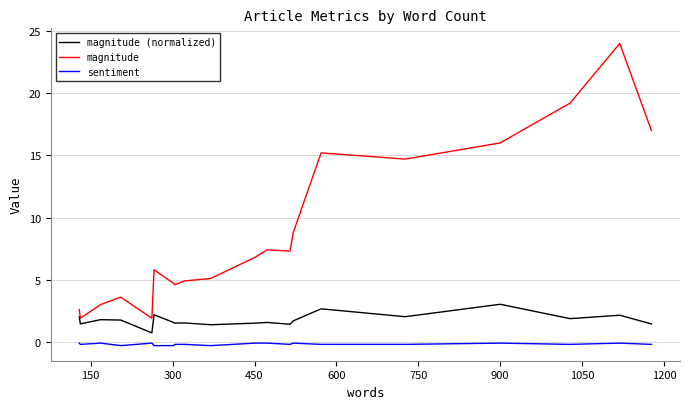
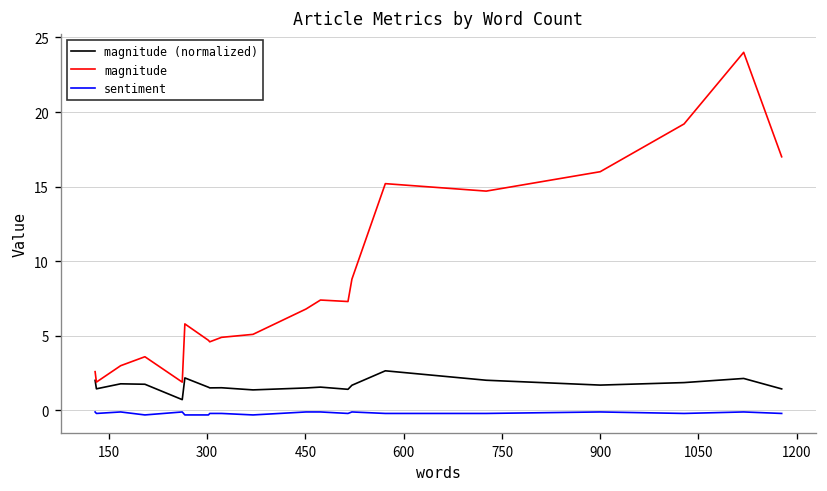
  {
    "magnitude (normalized)": {
-     "900": 3.0
+     "900": 1.7
    },
    "magnitude": {
      "900": 16.0
    },
    "sentiment": {
      "900": -0.1
    }
  }
